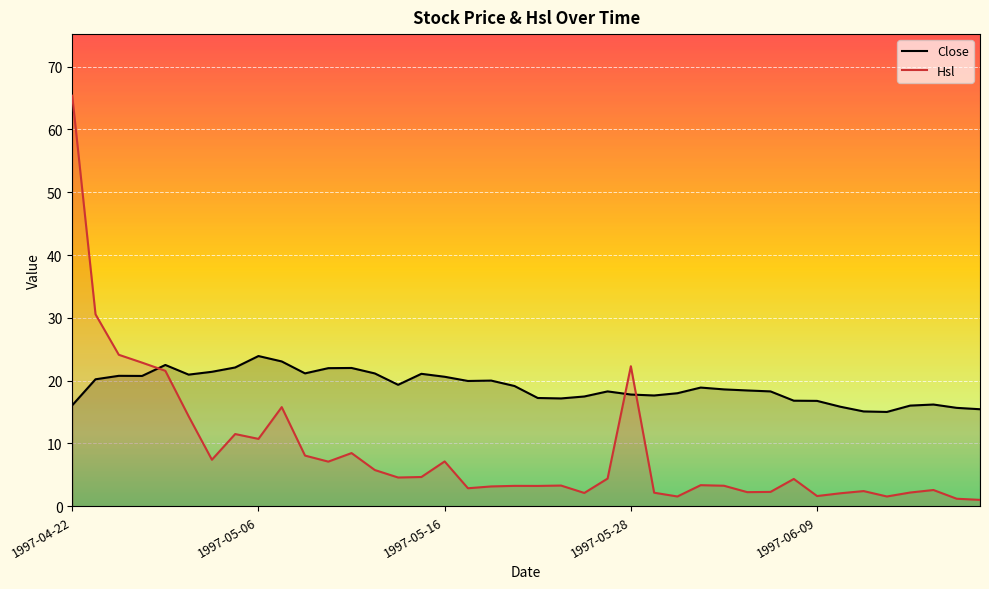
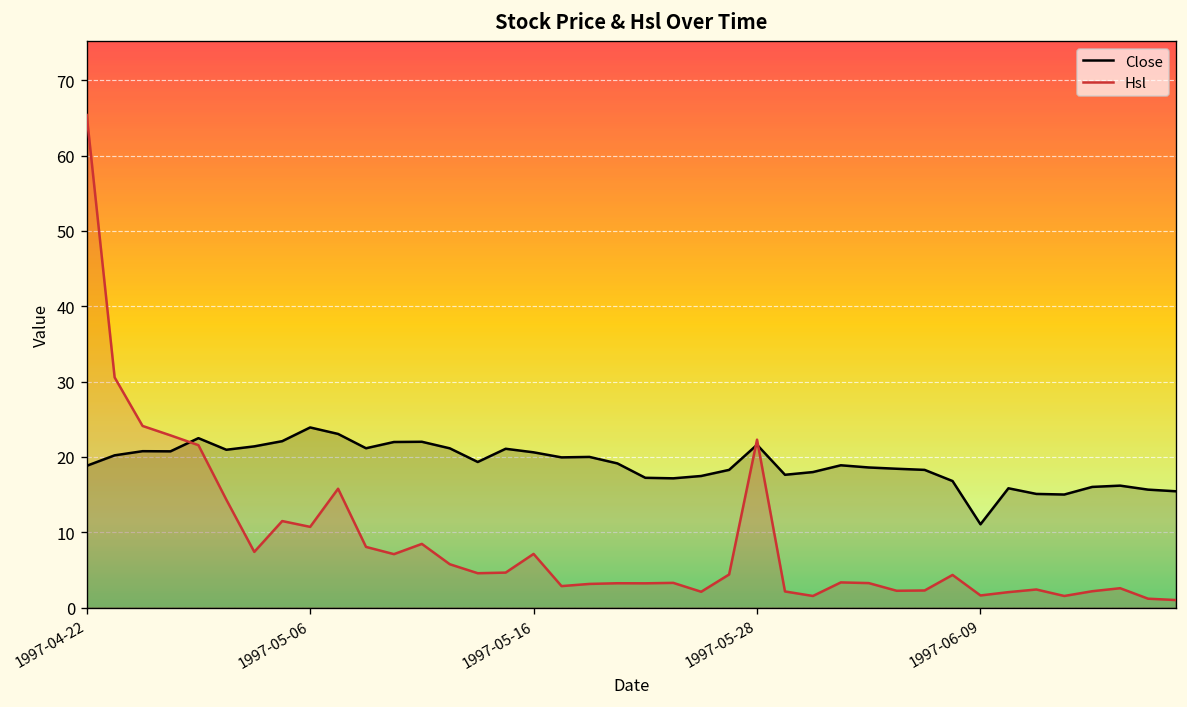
  {
    "Close": {
-     "1997-04-22": 16,
+     "1997-04-22": 19,
      "1997-05-06": 24,
      "1997-05-16": 21,
-     "1997-05-28": 18,
-     "1997-06-09": 17
+     "1997-05-28": 22,
+     "1997-06-09": 11
    },
    "Hsl": {
      "1997-04-22": 65,
      "1997-05-06": 11,
      "1997-05-16": 7,
      "1997-05-28": 22,
      "1997-06-09": 2
    }
  }
